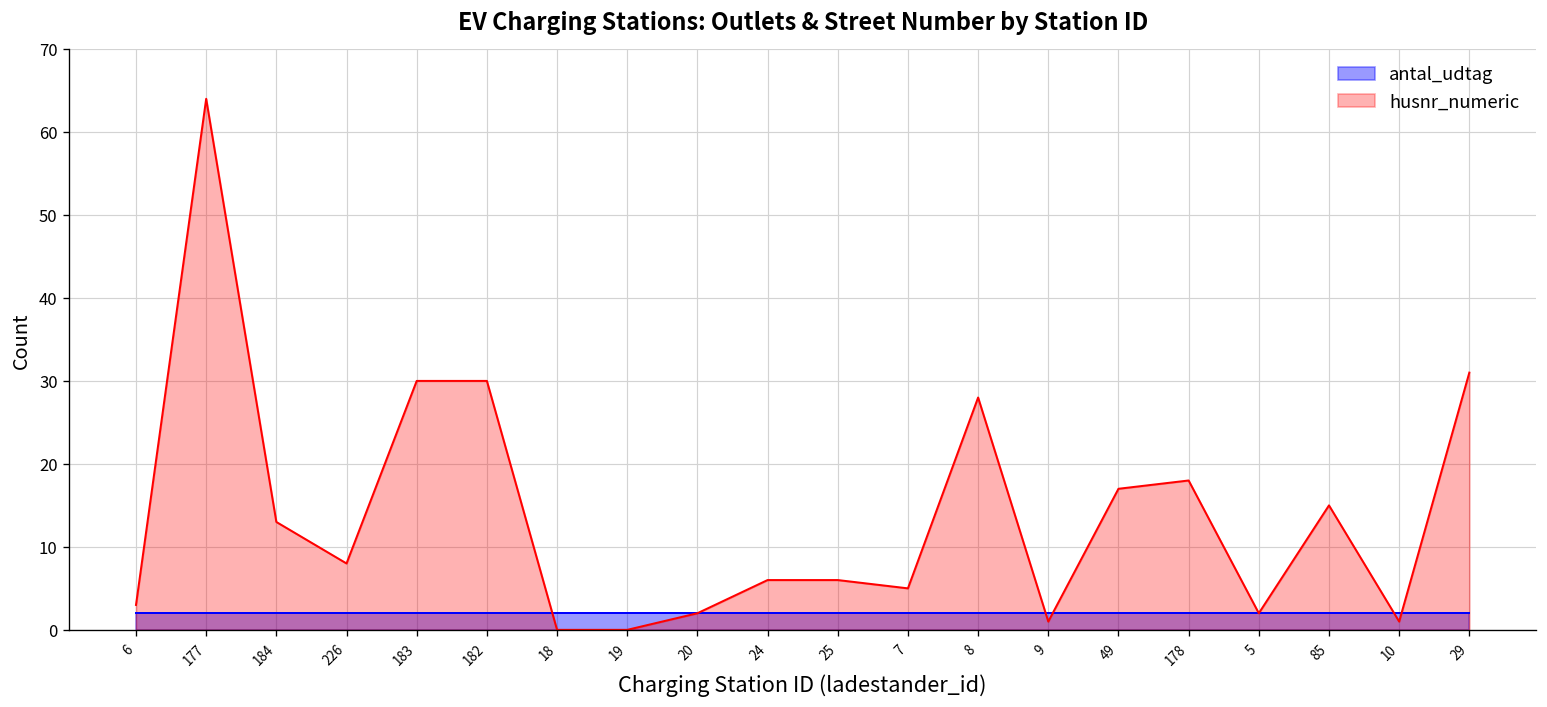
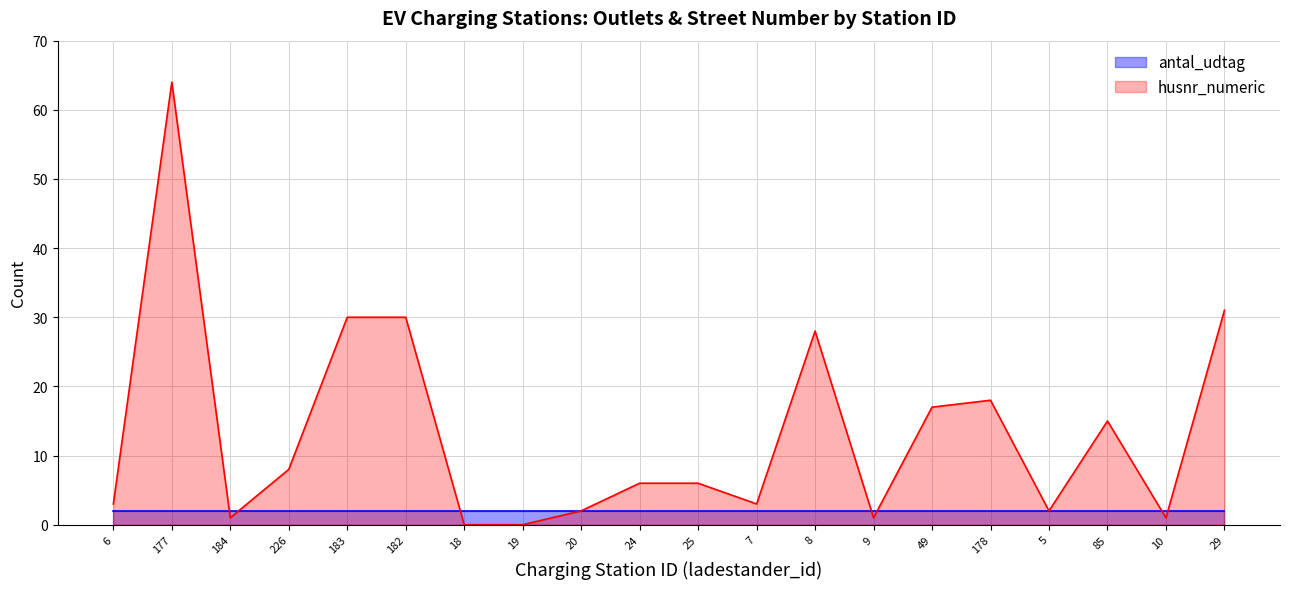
  {
    "antal_udtag": {
      "6": 2,
      "177": 2,
      "184": 2,
      "226": 2,
      "183": 2,
      "182": 2,
      "18": 2,
      "19": 2,
      "24": 2,
      "25": 2,
      "7": 2,
      "8": 2,
      "9": 2,
      "49": 2,
      "178": 2,
      "85": 2,
      "10": 2,
      "29": 2
    },
    "husnr_numeric": {
      "6": 3,
      "177": 64,
-     "184": 13,
+     "184": 1,
      "226": 8,
      "183": 30,
      "182": 30,
      "18": 0,
      "19": 0,
      "24": 6,
      "25": 6,
-     "7": 5,
+     "7": 3,
      "8": 28,
      "9": 1,
      "49": 17,
      "178": 18,
      "85": 15,
      "10": 1,
      "29": 31
    }
  }
